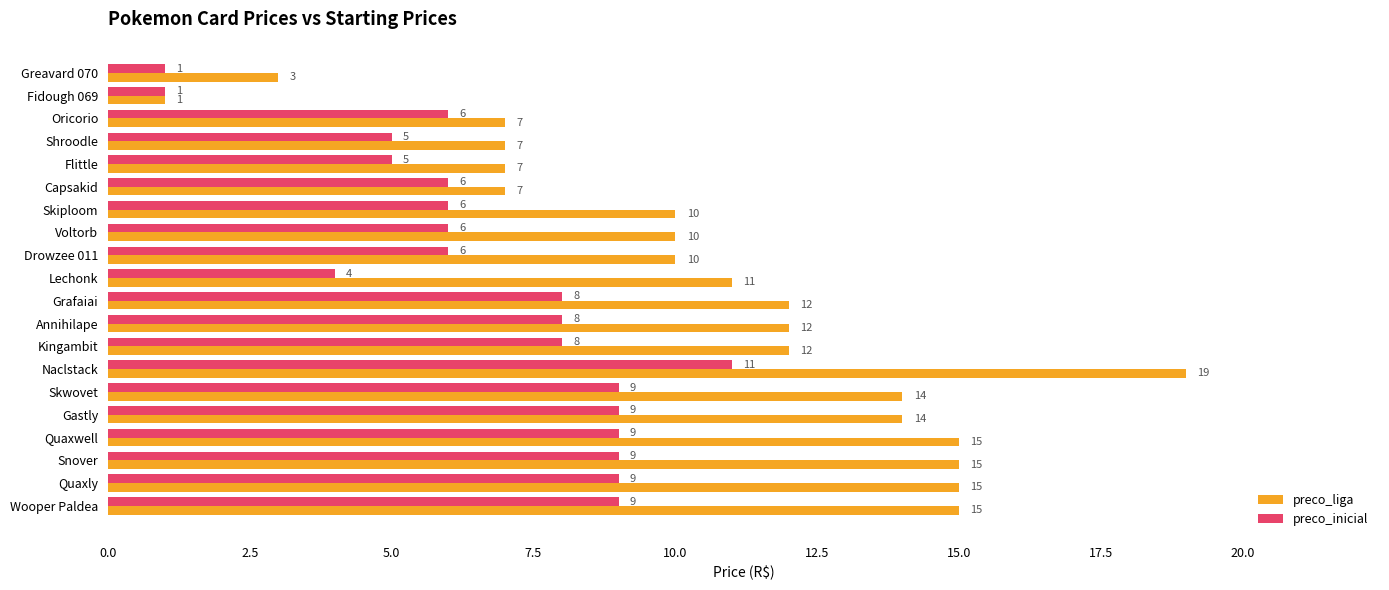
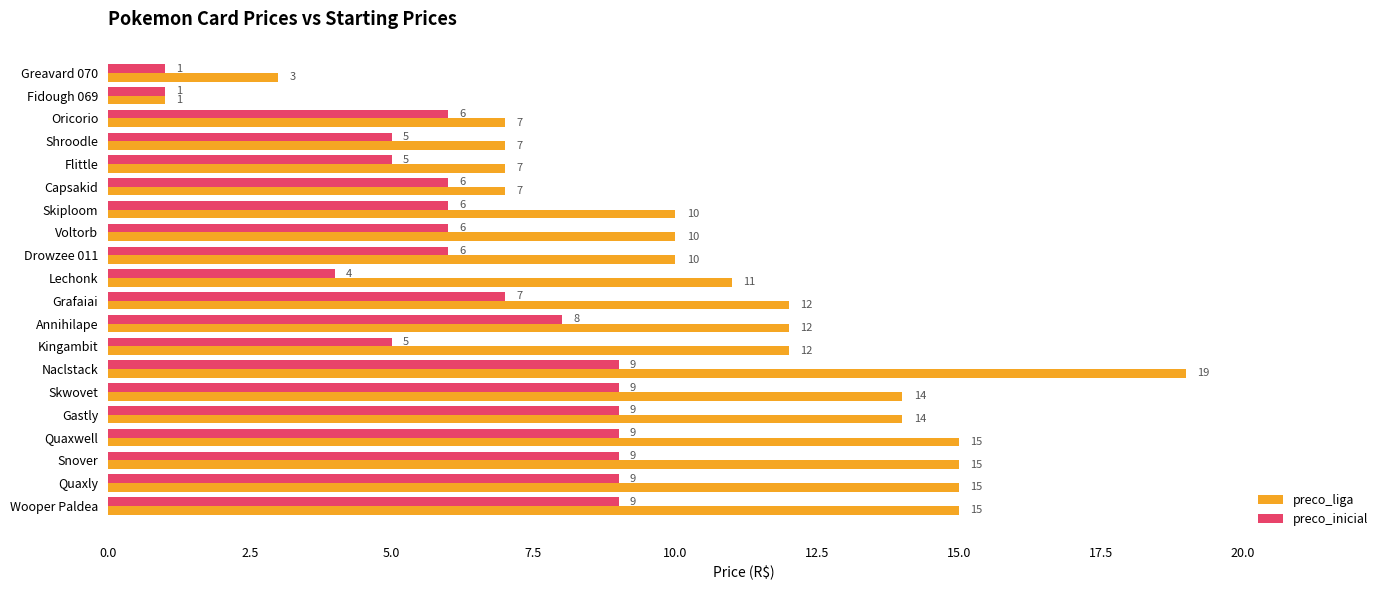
  {
    "preco_liga": {
      "Greavard 070": 3,
      "Fidough 069": 1,
      "Oricorio": 7,
      "Shroodle": 7,
      "Flittle": 7,
      "Capsakid": 7,
      "Skiploom": 10,
      "Voltorb": 10,
      "Drowzee 011": 10,
      "Lechonk": 11,
      "Grafaiai": 12,
      "Annihilape": 12,
      "Kingambit": 12,
      "Naclstack": 19,
      "Skwovet": 14,
      "Gastly": 14,
      "Quaxwell": 15,
      "Snover": 15,
      "Quaxly": 15,
      "Wooper Paldea": 15
    },
    "preco_inicial": {
      "Greavard 070": 1,
      "Fidough 069": 1,
      "Oricorio": 6,
      "Shroodle": 5,
      "Flittle": 5,
      "Capsakid": 6,
      "Skiploom": 6,
      "Voltorb": 6,
      "Drowzee 011": 6,
      "Lechonk": 4,
-     "Grafaiai": 8,
+     "Grafaiai": 7,
      "Annihilape": 8,
-     "Kingambit": 8,
-     "Naclstack": 11,
+     "Kingambit": 5,
+     "Naclstack": 9,
      "Skwovet": 9,
      "Gastly": 9,
      "Quaxwell": 9,
      "Snover": 9,
      "Quaxly": 9,
      "Wooper Paldea": 9
    }
  }
